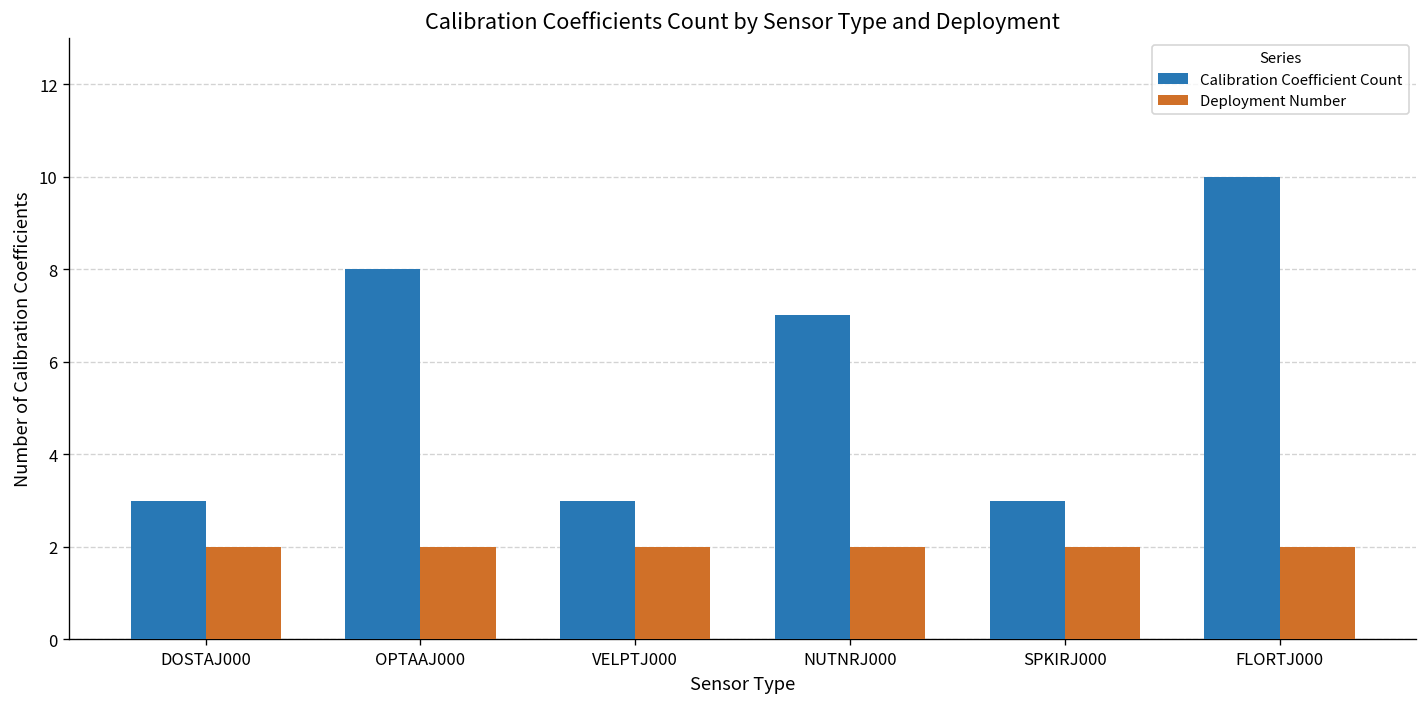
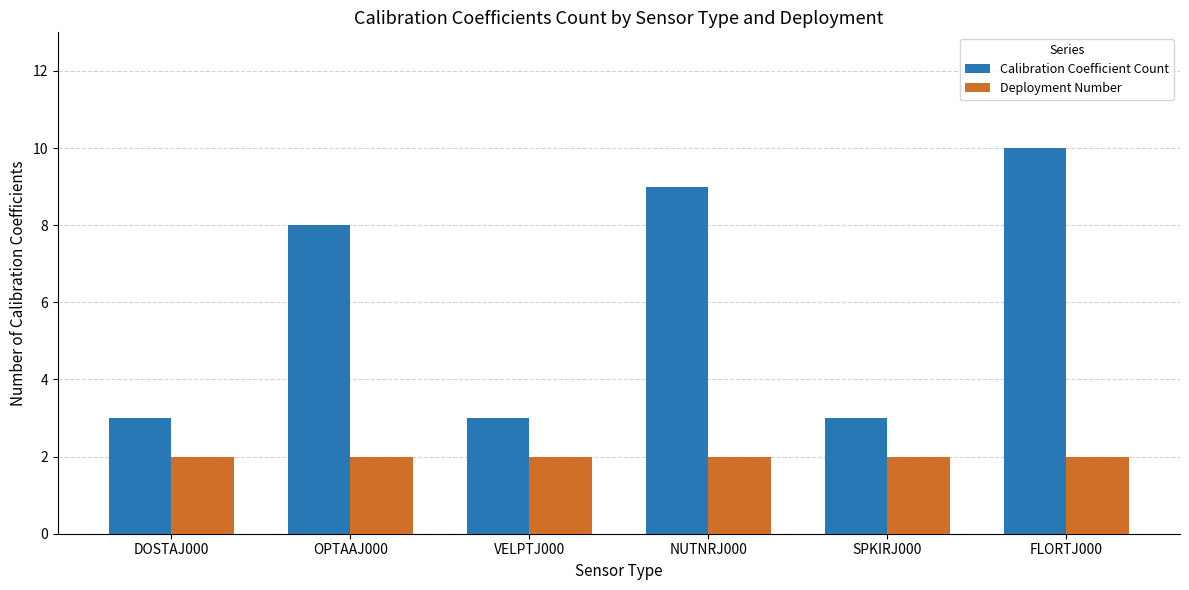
  {
    "Calibration Coefficient Count": {
      "DOSTAJ000": 3,
      "OPTAAJ000": 8,
      "VELPTJ000": 3,
-     "NUTNRJ000": 7,
+     "NUTNRJ000": 9,
      "SPKIRJ000": 3,
      "FLORTJ000": 10
    },
    "Deployment Number": {
      "DOSTAJ000": 2,
      "OPTAAJ000": 2,
      "VELPTJ000": 2,
      "NUTNRJ000": 2,
      "SPKIRJ000": 2,
      "FLORTJ000": 2
    }
  }
